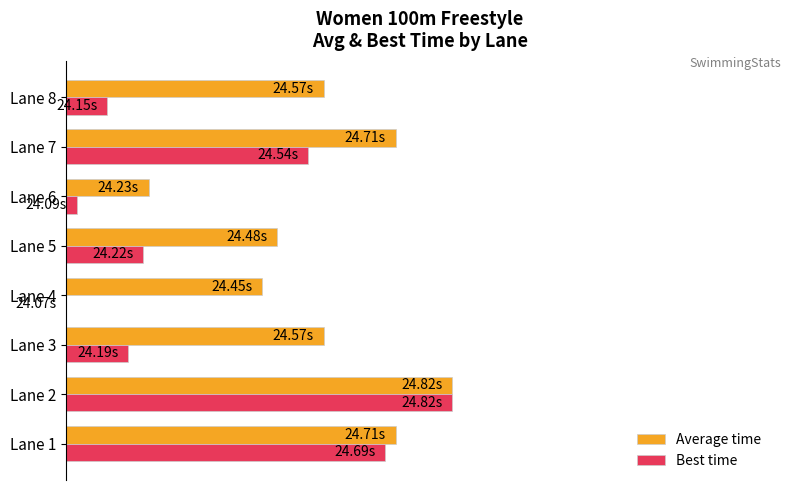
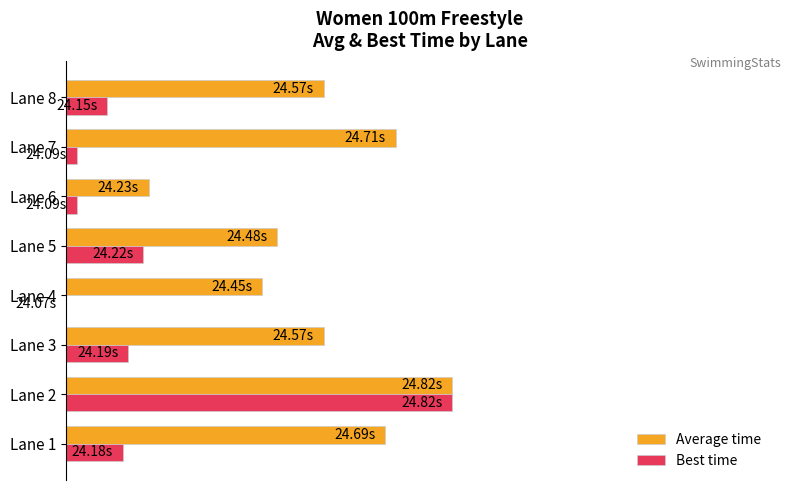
  {
    "Average time": {
-     "Lane 1": "24.71s"
+     "Lane 1": "24.69s"
    },
    "Best time": {
-     "Lane 7": "24.54s",
-     "Lane 1": "24.69s"
+     "Lane 7": "24.09s",
+     "Lane 1": "24.18s"
    }
  }
